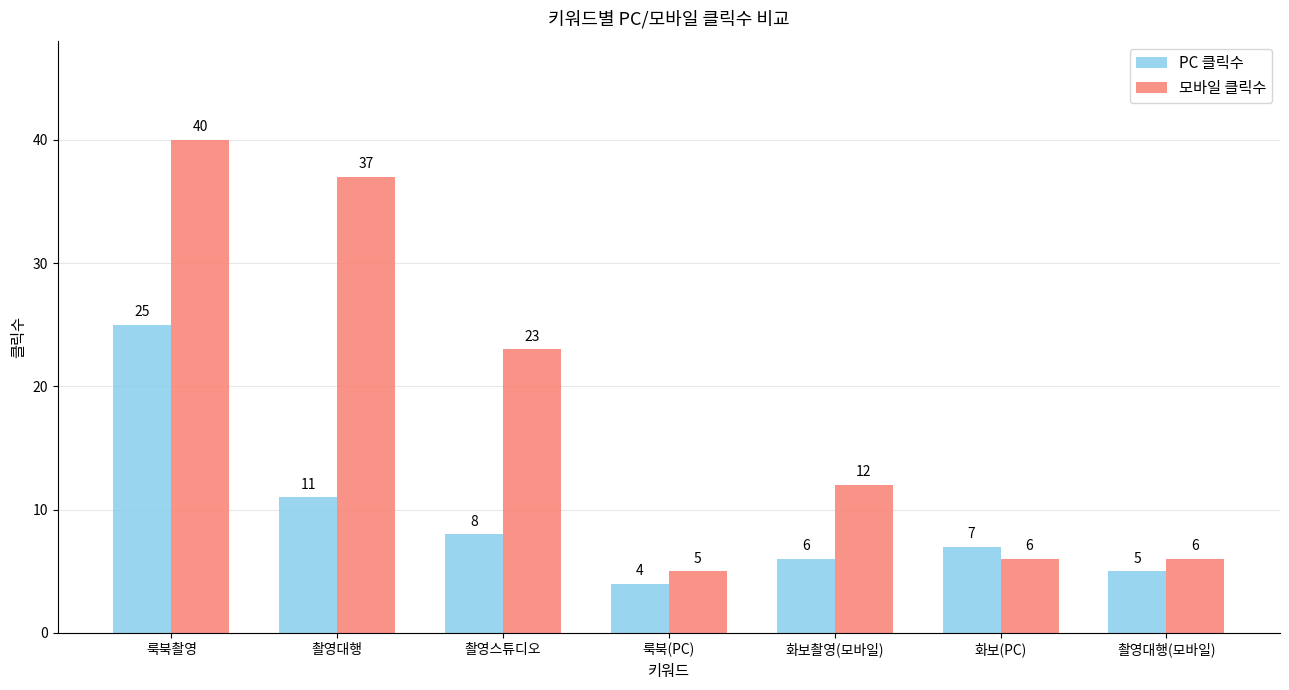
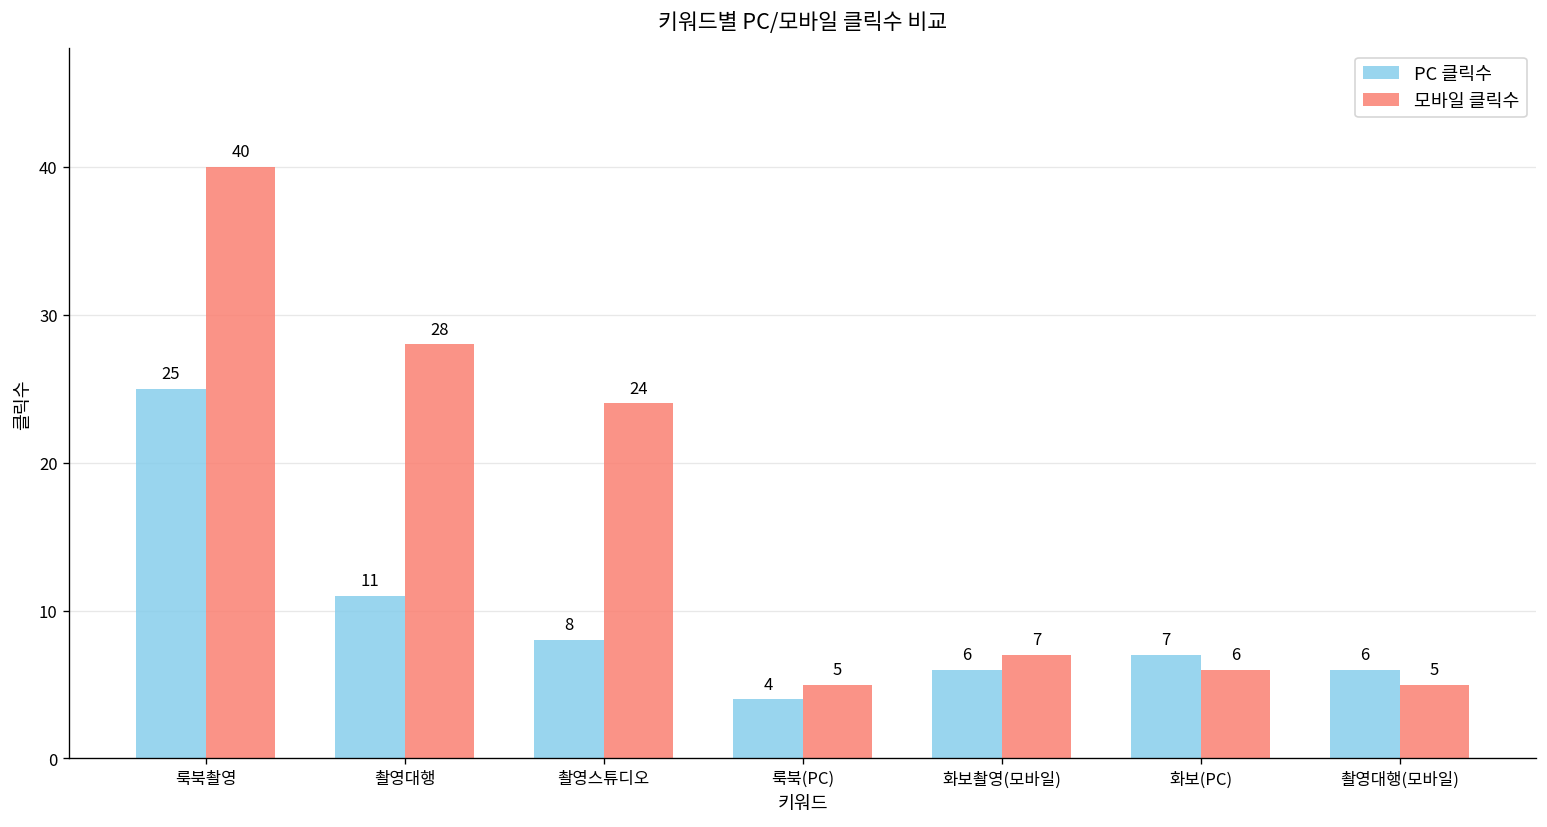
  {
    "PC 클릭수": {
      "룩북촬영": 25,
      "촬영대행": 11,
      "촬영스튜디오": 8,
      "룩북(PC)": 4,
      "화보촬영(모바일)": 6,
      "화보(PC)": 7,
-     "촬영대행(모바일)": 5
+     "촬영대행(모바일)": 6
    },
    "모바일 클릭수": {
      "룩북촬영": 40,
-     "촬영대행": 37,
-     "촬영스튜디오": 23,
+     "촬영대행": 28,
+     "촬영스튜디오": 24,
      "룩북(PC)": 5,
-     "화보촬영(모바일)": 12,
+     "화보촬영(모바일)": 7,
      "화보(PC)": 6,
-     "촬영대행(모바일)": 6
+     "촬영대행(모바일)": 5
    }
  }
